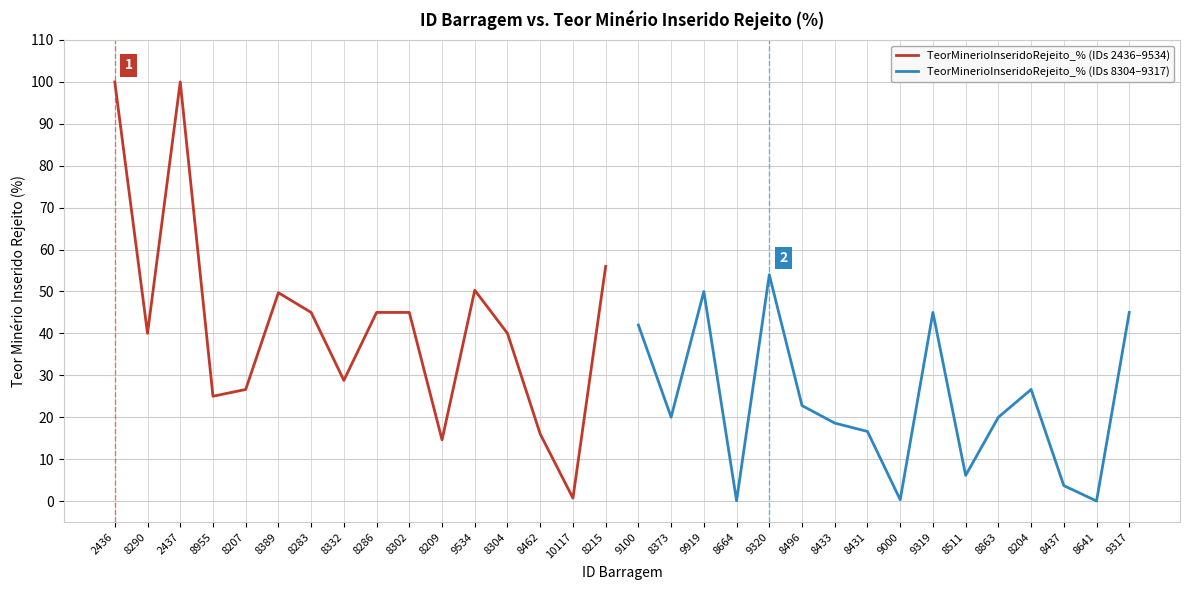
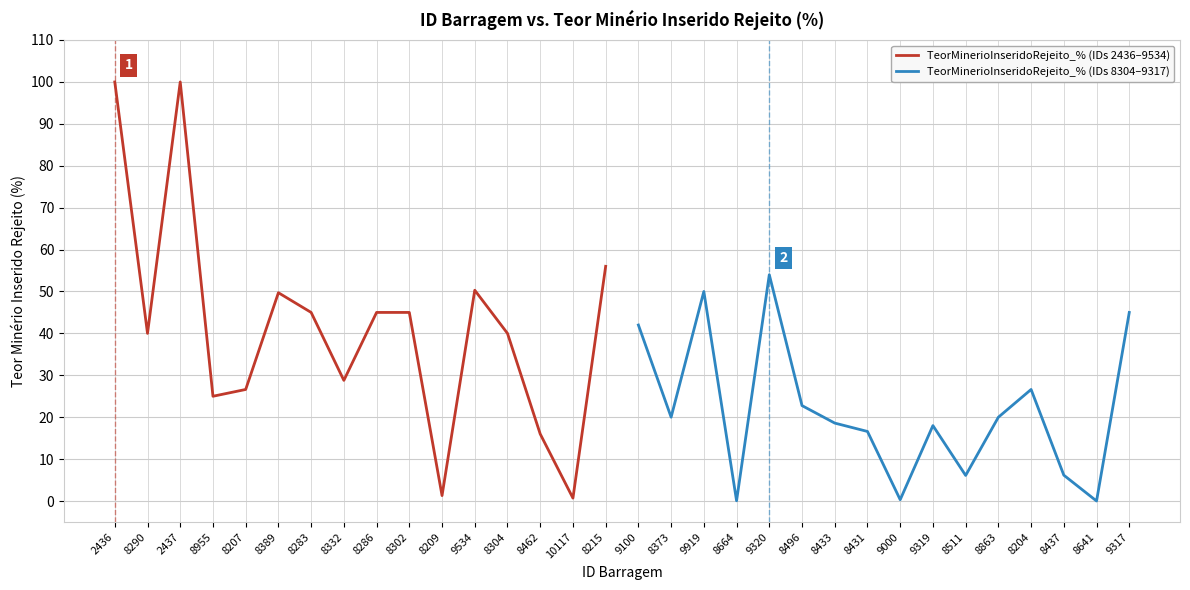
  {
    "TeorMinerioInseridoRejeito_% (IDs 2436–9534)": {
      "8290": 40,
      "2437": 100,
      "8955": 25,
      "8207": 27,
      "8389": 50,
      "8283": 45,
      "8332": 29,
      "8286": 45,
      "8302": 45,
-     "8209": 15,
+     "8209": 1,
      "9534": 50,
      "8304": 40,
      "8462": 16,
      "10117": 1,
      "8215": 56
    },
    "TeorMinerioInseridoRejeito_% (IDs 8304–9317)": {
      "9100": 42,
      "8373": 20,
      "9919": 50,
      "8664": 0,
      "8496": 23,
      "8433": 19,
      "8431": 17,
      "9000": 0,
-     "9319": 45,
+     "9319": 18,
      "8511": 6,
      "8863": 20,
      "8204": 27,
-     "8437": 4,
+     "8437": 6,
      "8641": 0,
      "9317": 45
    }
  }
